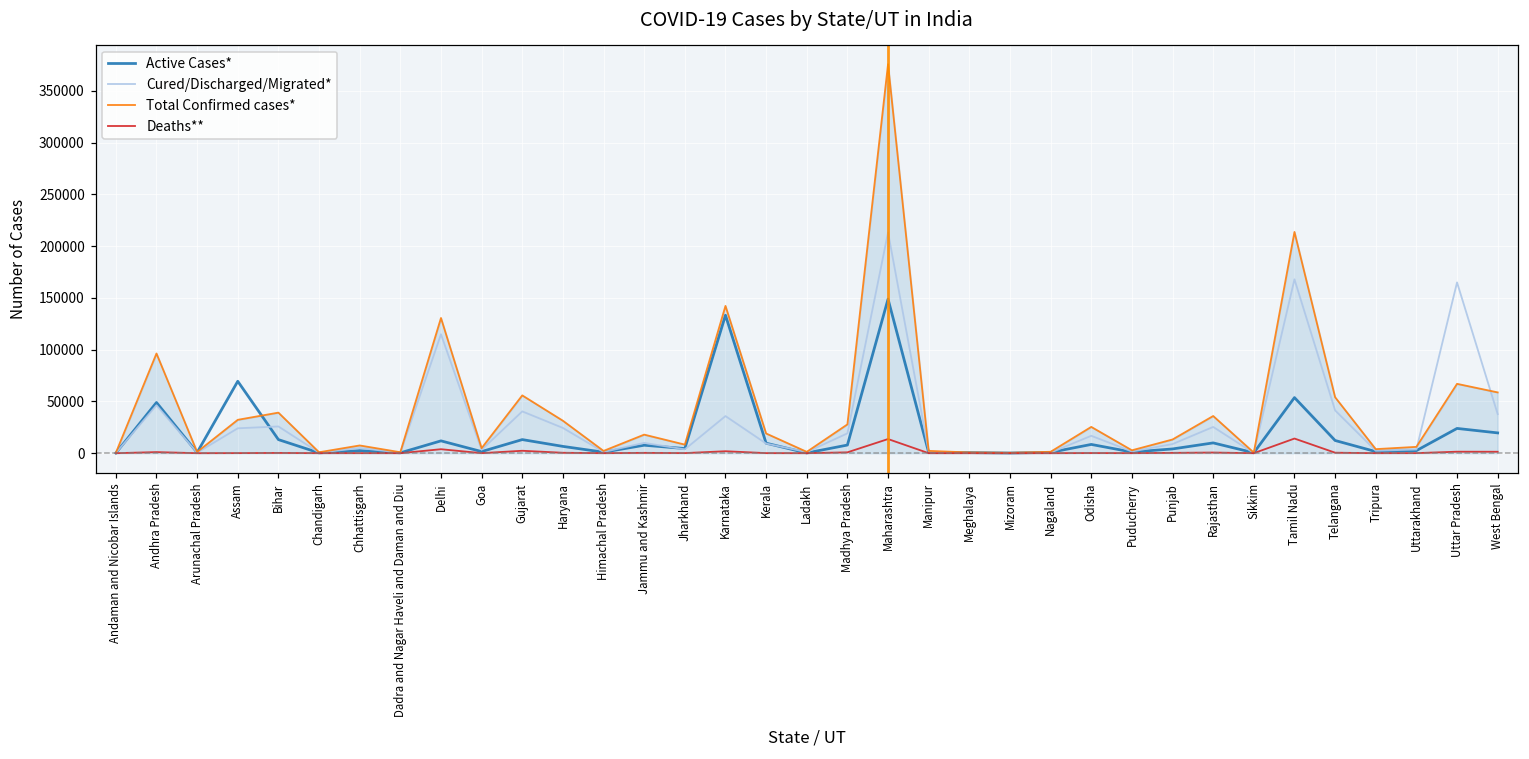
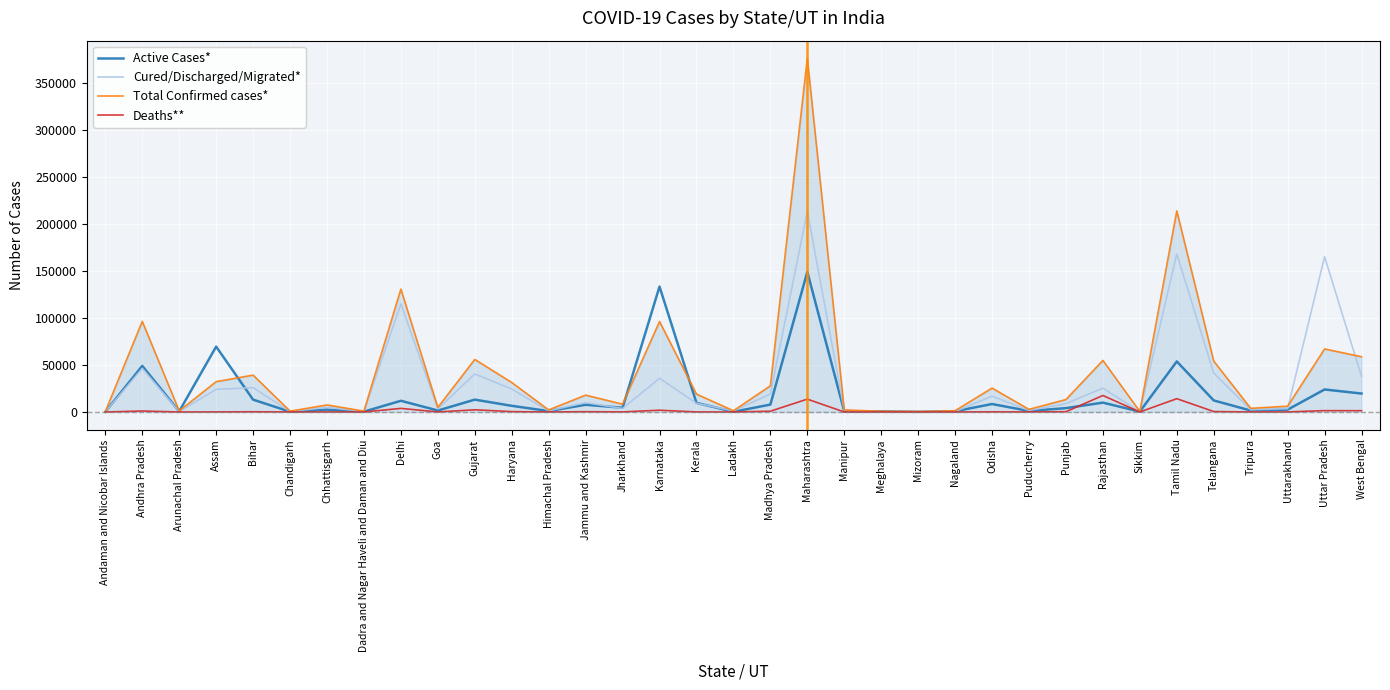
  {
    "Active Cases*": {
      "Assam": 70000,
      "Bihar": 10000,
      "Delhi": 10000,
      "Gujarat": 10000,
      "Haryana": 10000,
      "Karnataka": 130000,
      "Madhya Pradesh": 10000,
      "Maharashtra": 150000,
      "Odisha": 10000,
      "Punjab": 0,
      "Rajasthan": 10000,
      "Tamil Nadu": 50000,
      "Telangana": 10000,
      "Uttar Pradesh": 20000,
      "West Bengal": 20000
    },
    "Cured/Discharged/Migrated*": {
      "Assam": 20000,
      "Bihar": 30000,
      "Delhi": 110000,
      "Gujarat": 40000,
      "Haryana": 20000,
      "Karnataka": 40000,
      "Madhya Pradesh": 20000,
      "Maharashtra": 210000,
      "Odisha": 20000,
      "Punjab": 10000,
      "Rajasthan": 30000,
      "Tamil Nadu": 170000,
      "Telangana": 40000,
      "Uttar Pradesh": 160000,
      "West Bengal": 40000
    },
    "Total Confirmed cases*": {
      "Andhra Pradesh": 100000,
      "Assam": 30000,
      "Bihar": 40000,
      "Delhi": 130000,
      "Gujarat": 60000,
      "Haryana": 30000,
      "Jammu and Kashmir": 20000,
      "Jharkhand": 10000,
-     "Karnataka": 140000,
+     "Karnataka": 100000,
      "Kerala": 20000,
      "Madhya Pradesh": 30000,
      "Maharashtra": 380000,
      "Odisha": 30000,
      "Punjab": 10000,
-     "Rajasthan": 40000,
+     "Rajasthan": 50000,
      "Tamil Nadu": 210000,
      "Telangana": 50000,
      "Uttar Pradesh": 70000,
      "West Bengal": 60000
    },
    "Deaths**": {
      "Andhra Pradesh": 0,
      "Assam": 0,
      "Bihar": 0,
      "Delhi": 0,
      "Gujarat": 0,
      "Haryana": 0,
      "Jammu and Kashmir": 0,
      "Jharkhand": 0,
      "Karnataka": 0,
      "Kerala": 0,
      "Madhya Pradesh": 0,
      "Maharashtra": 10000,
      "Odisha": 0,
      "Punjab": 0,
-     "Rajasthan": 0,
+     "Rajasthan": 20000,
      "Tamil Nadu": 10000,
      "Telangana": 0,
      "Uttar Pradesh": 0,
      "West Bengal": 0
    }
  }
